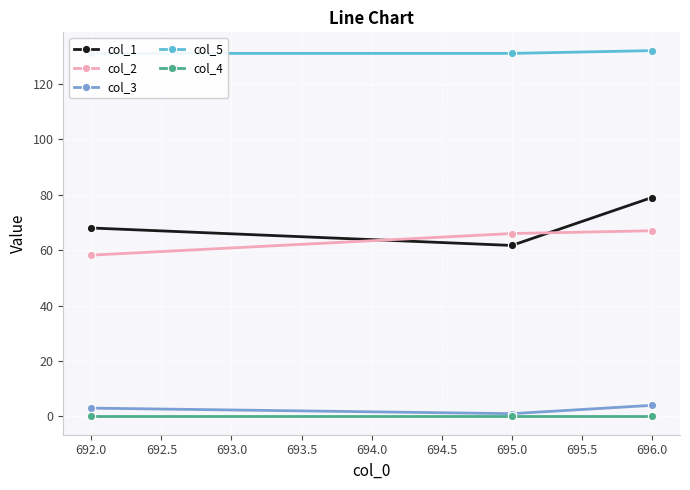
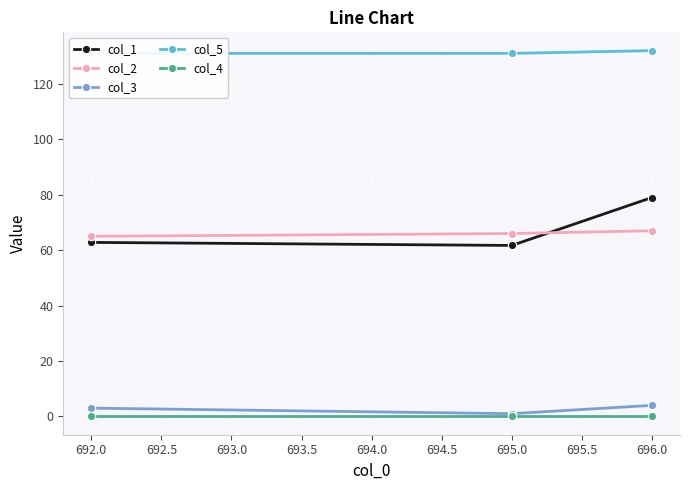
  {
    "col_1": {
-     "692.0": 68,
+     "692.0": 63,
      "695.0": 62,
      "696.0": 79
    },
    "col_2": {
-     "692.0": 58,
+     "692.0": 65,
      "695.0": 66,
      "696.0": 67
    },
    "col_4": {
      "692.0": 0,
      "695.0": 0,
      "696.0": 0
    }
  }
